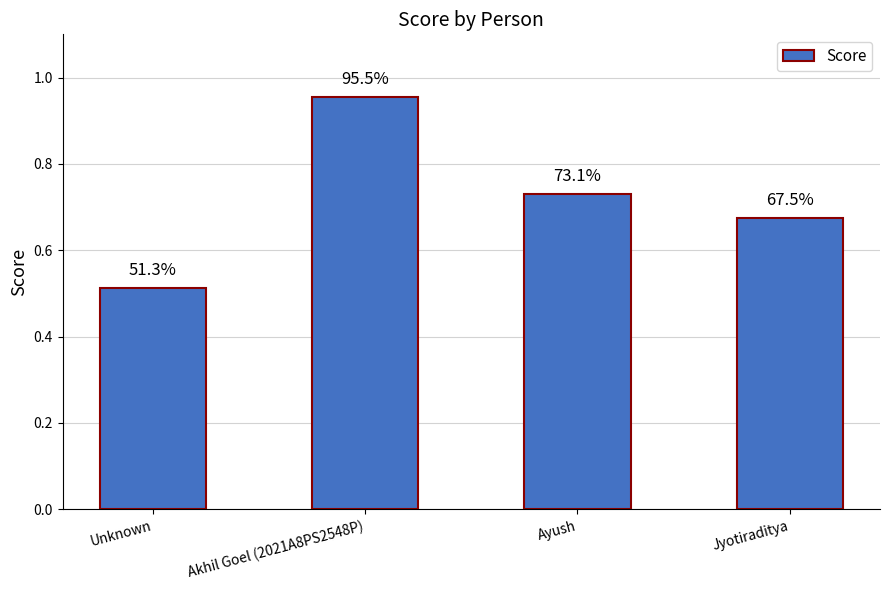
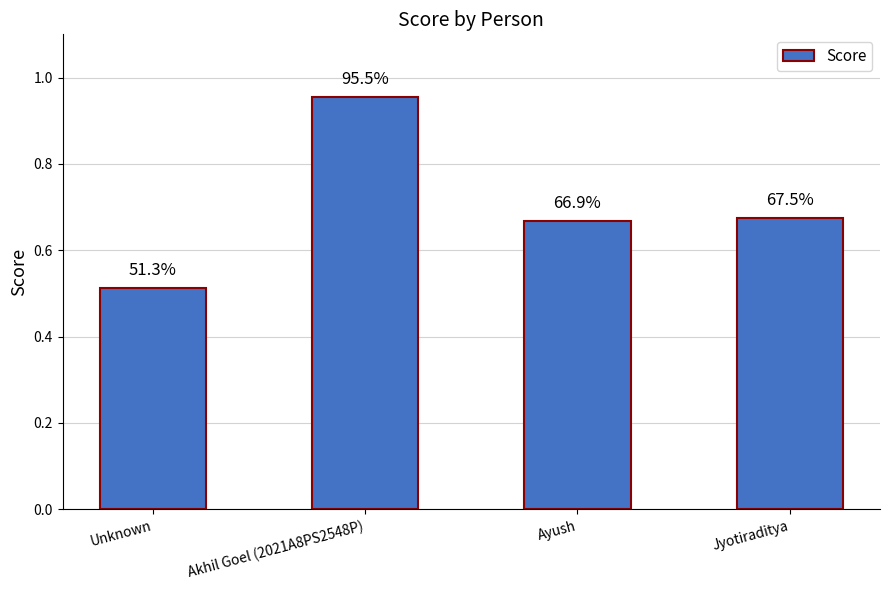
  {
    "Unknown": "51.3%",
    "Akhil Goel (2021A8PS2548P)": "95.5%",
-   "Ayush": "73.1%",
+   "Ayush": "66.9%",
    "Jyotiraditya": "67.5%"
  }
